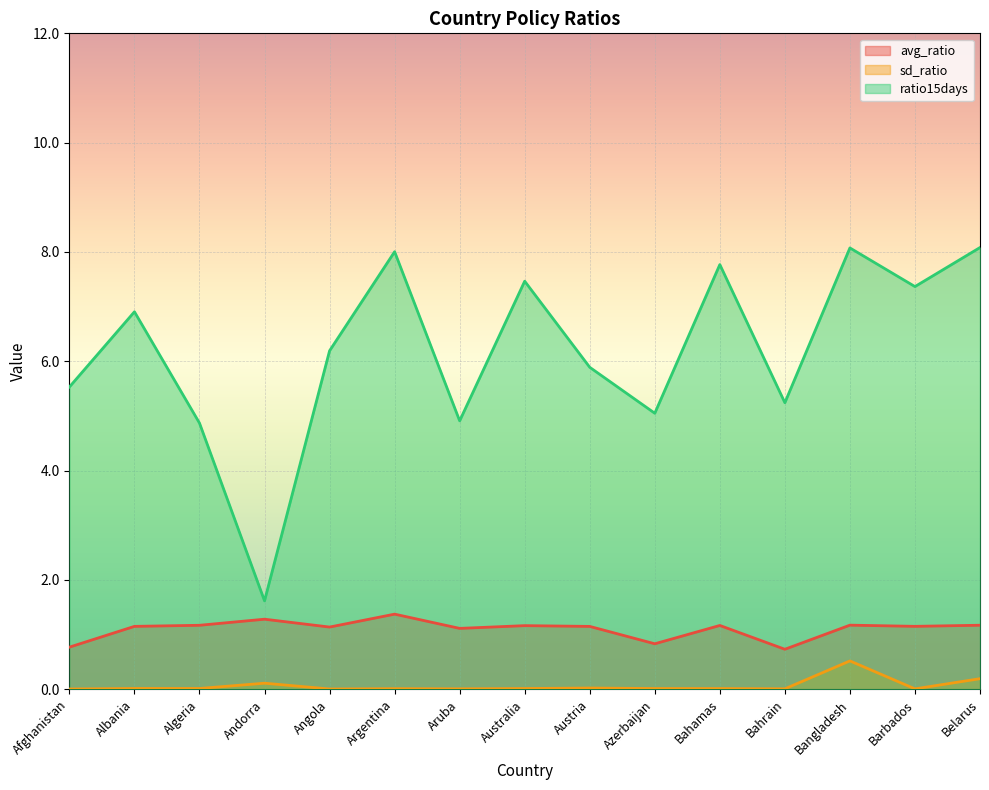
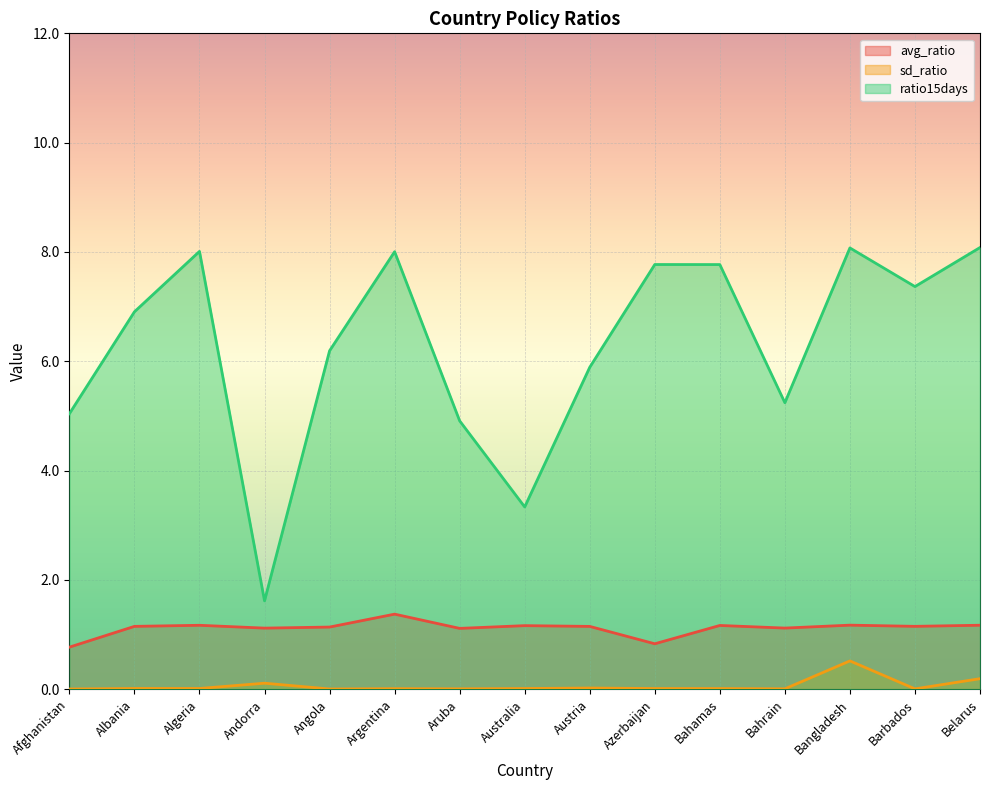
  {
    "avg_ratio": {
      "Afghanistan": 0.8,
      "Albania": 1.2,
      "Algeria": 1.2,
-     "Andorra": 1.3,
+     "Andorra": 1.1,
      "Angola": 1.1,
      "Argentina": 1.4,
      "Aruba": 1.1,
      "Australia": 1.2,
      "Austria": 1.2,
      "Azerbaijan": 0.8,
      "Bahamas": 1.2,
-     "Bahrain": 0.7,
+     "Bahrain": 1.1,
      "Bangladesh": 1.2,
      "Barbados": 1.2,
      "Belarus": 1.2
    },
    "sd_ratio": {
      "Afghanistan": 0.0,
      "Albania": 0.0,
      "Algeria": 0.0,
      "Andorra": 0.1,
      "Angola": 0.0,
      "Argentina": 0.0,
      "Aruba": 0.0,
      "Australia": 0.0,
      "Austria": 0.0,
      "Azerbaijan": 0.0,
      "Bahamas": 0.0,
      "Bahrain": 0.0,
      "Bangladesh": 0.5,
      "Barbados": 0.0,
      "Belarus": 0.2
    },
    "ratio15days": {
-     "Afghanistan": 5.5,
+     "Afghanistan": 5.0,
      "Albania": 6.9,
-     "Algeria": 4.9,
+     "Algeria": 8.0,
      "Andorra": 1.6,
      "Angola": 6.2,
      "Argentina": 8.0,
      "Aruba": 4.9,
-     "Australia": 7.5,
+     "Australia": 3.3,
      "Austria": 5.9,
-     "Azerbaijan": 5.0,
+     "Azerbaijan": 7.8,
      "Bahamas": 7.8,
      "Bahrain": 5.2,
      "Bangladesh": 8.1,
      "Barbados": 7.4,
      "Belarus": 8.1
    }
  }
